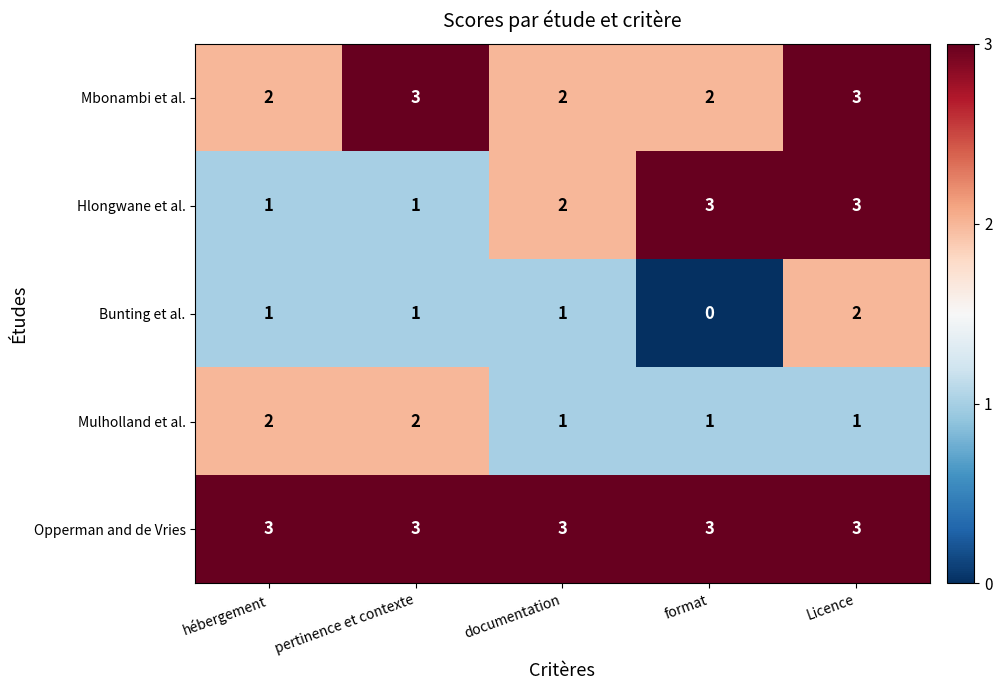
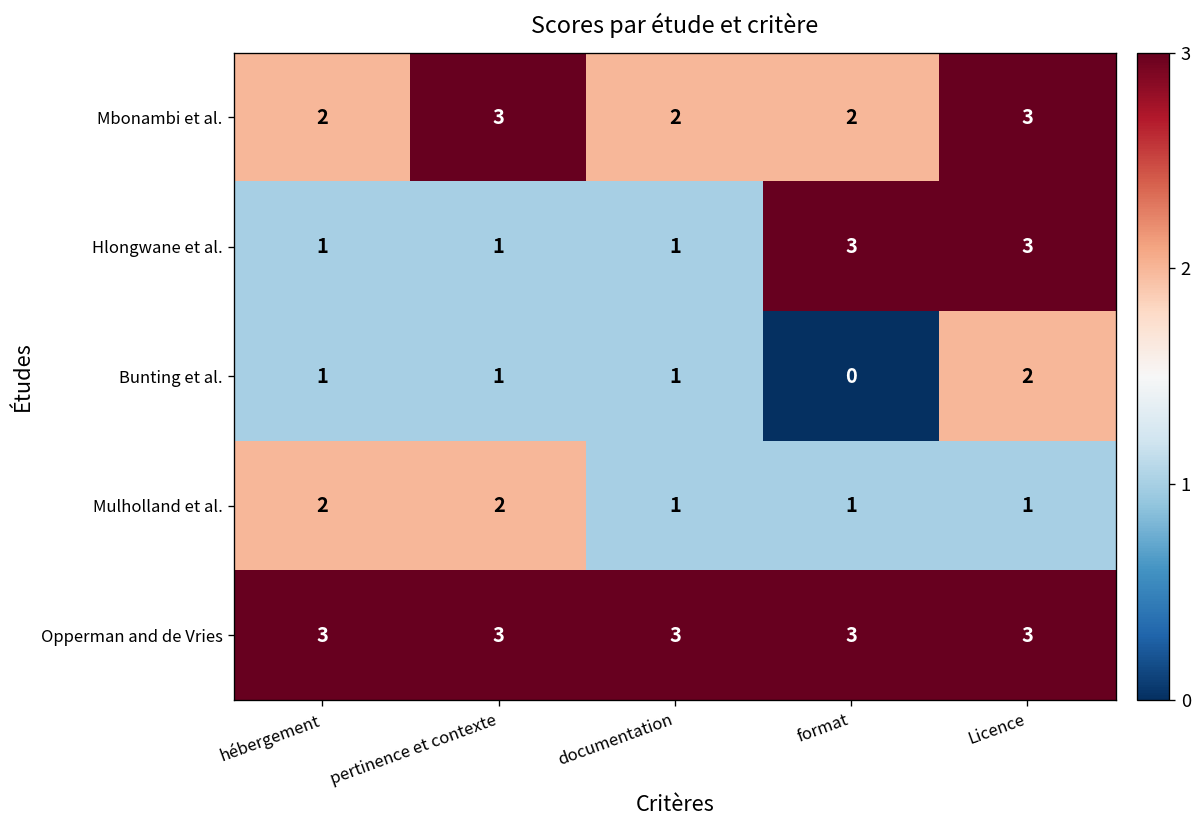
  {
    "Mbonambi et al.": {
      "hébergement": 2,
      "pertinence et contexte": 3,
      "documentation": 2,
      "format": 2,
      "Licence": 3
    },
    "Hlongwane et al.": {
      "hébergement": 1,
      "pertinence et contexte": 1,
-     "documentation": 2,
+     "documentation": 1,
      "format": 3,
      "Licence": 3
    },
    "Bunting et al.": {
      "hébergement": 1,
      "pertinence et contexte": 1,
      "documentation": 1,
      "format": 0,
      "Licence": 2
    },
    "Mulholland et al.": {
      "hébergement": 2,
      "pertinence et contexte": 2,
      "documentation": 1,
      "format": 1,
      "Licence": 1
    },
    "Opperman and de Vries": {
      "hébergement": 3,
      "pertinence et contexte": 3,
      "documentation": 3,
      "format": 3,
      "Licence": 3
    }
  }
